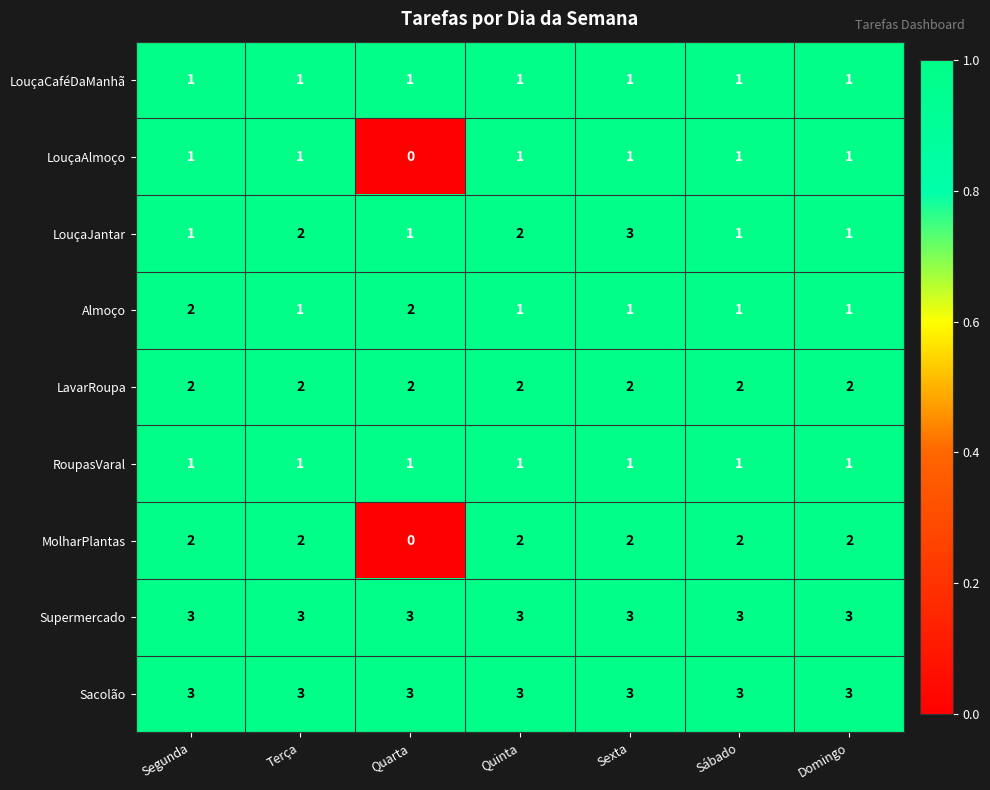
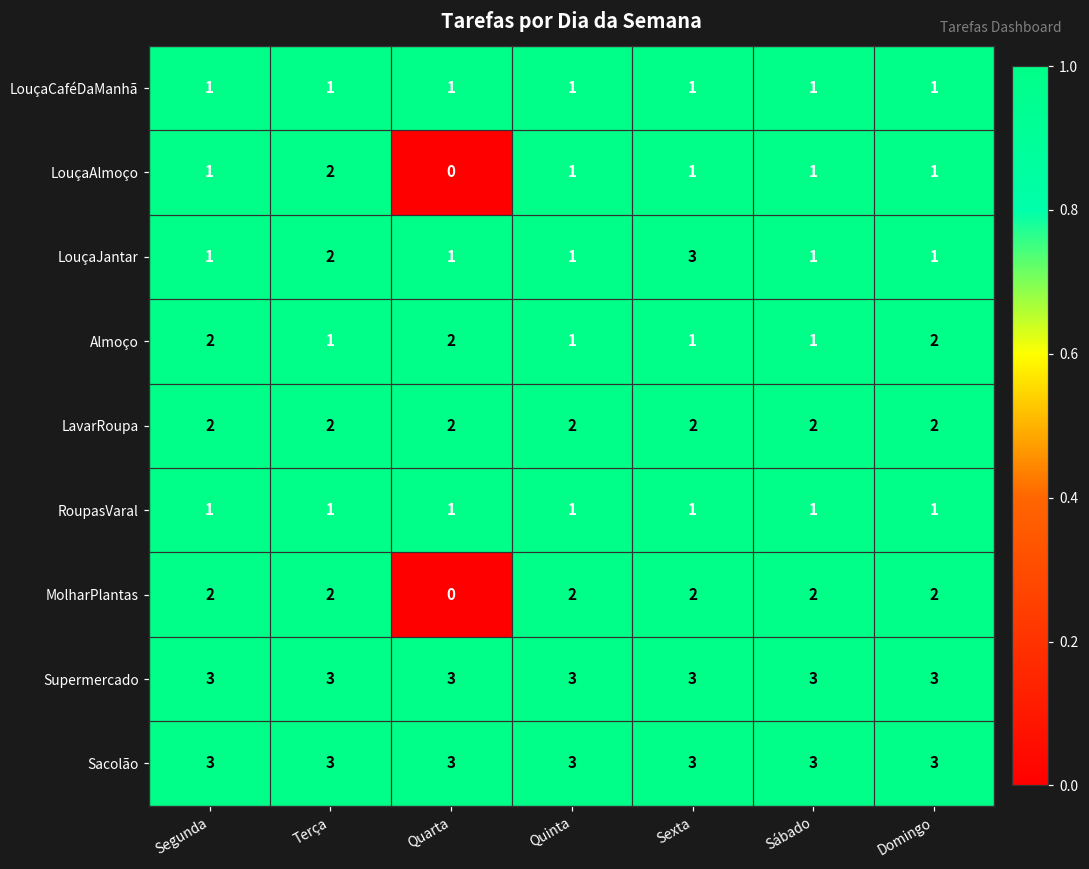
  {
    "LouçaCaféDaManhã": {
      "Segunda": 1,
      "Terça": 1,
      "Quarta": 1,
      "Quinta": 1,
      "Sexta": 1,
      "Sábado": 1,
      "Domingo": 1
    },
    "LouçaAlmoço": {
      "Segunda": 1,
-     "Terça": 1,
+     "Terça": 2,
      "Quarta": 0,
      "Quinta": 1,
      "Sexta": 1,
      "Sábado": 1,
      "Domingo": 1
    },
    "LouçaJantar": {
      "Segunda": 1,
      "Terça": 2,
      "Quarta": 1,
-     "Quinta": 2,
+     "Quinta": 1,
      "Sexta": 3,
      "Sábado": 1,
      "Domingo": 1
    },
    "Almoço": {
      "Segunda": 2,
      "Terça": 1,
      "Quarta": 2,
      "Quinta": 1,
      "Sexta": 1,
      "Sábado": 1,
-     "Domingo": 1
+     "Domingo": 2
    },
    "LavarRoupa": {
      "Segunda": 2,
      "Terça": 2,
      "Quarta": 2,
      "Quinta": 2,
      "Sexta": 2,
      "Sábado": 2,
      "Domingo": 2
    },
    "RoupasVaral": {
      "Segunda": 1,
      "Terça": 1,
      "Quarta": 1,
      "Quinta": 1,
      "Sexta": 1,
      "Sábado": 1,
      "Domingo": 1
    },
    "MolharPlantas": {
      "Segunda": 2,
      "Terça": 2,
      "Quarta": 0,
      "Quinta": 2,
      "Sexta": 2,
      "Sábado": 2,
      "Domingo": 2
    },
    "Supermercado": {
      "Segunda": 3,
      "Terça": 3,
      "Quarta": 3,
      "Quinta": 3,
      "Sexta": 3,
      "Sábado": 3,
      "Domingo": 3
    },
    "Sacolão": {
      "Segunda": 3,
      "Terça": 3,
      "Quarta": 3,
      "Quinta": 3,
      "Sexta": 3,
      "Sábado": 3,
      "Domingo": 3
    }
  }
